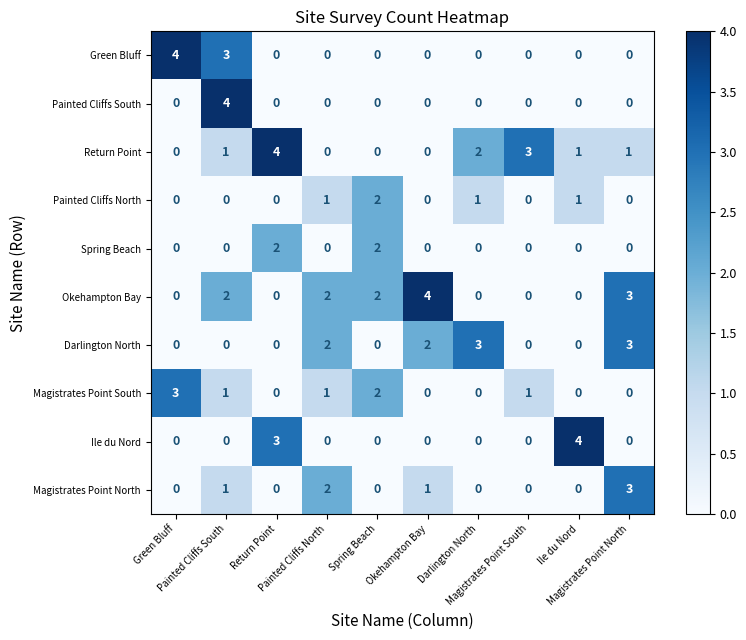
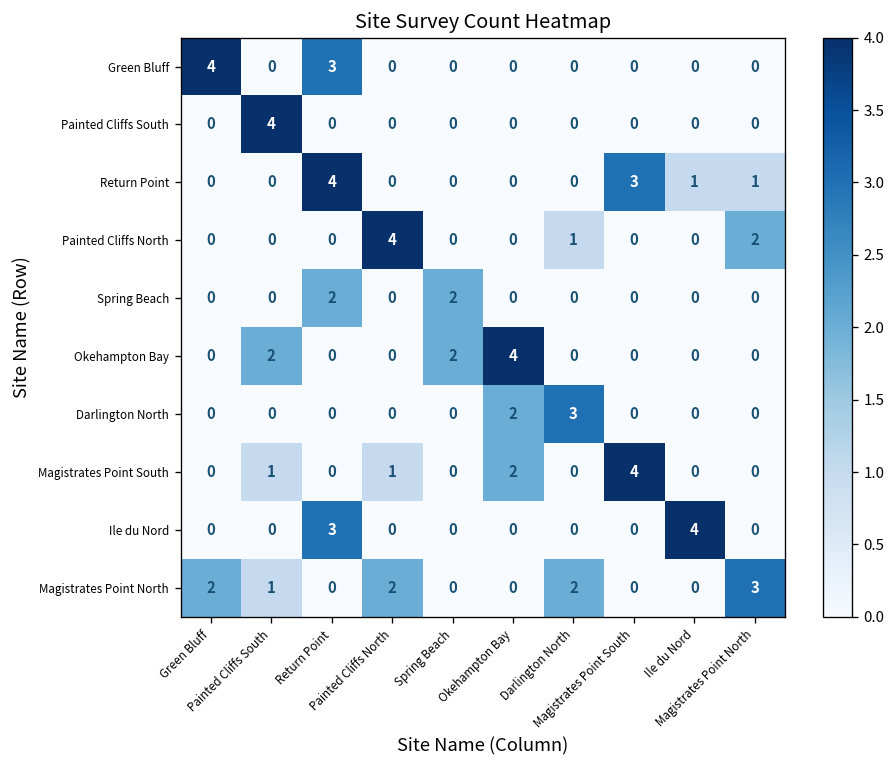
  {
    "Green Bluff": {
      "Green Bluff": 4,
-     "Painted Cliffs South": 3,
-     "Return Point": 0,
+     "Painted Cliffs South": 0,
+     "Return Point": 3,
      "Painted Cliffs North": 0,
      "Spring Beach": 0,
      "Okehampton Bay": 0,
      "Darlington North": 0,
      "Magistrates Point South": 0,
      "Ile du Nord": 0,
      "Magistrates Point North": 0
    },
    "Painted Cliffs South": {
      "Green Bluff": 0,
      "Painted Cliffs South": 4,
      "Return Point": 0,
      "Painted Cliffs North": 0,
      "Spring Beach": 0,
      "Okehampton Bay": 0,
      "Darlington North": 0,
      "Magistrates Point South": 0,
      "Ile du Nord": 0,
      "Magistrates Point North": 0
    },
    "Return Point": {
      "Green Bluff": 0,
-     "Painted Cliffs South": 1,
+     "Painted Cliffs South": 0,
      "Return Point": 4,
      "Painted Cliffs North": 0,
      "Spring Beach": 0,
      "Okehampton Bay": 0,
-     "Darlington North": 2,
+     "Darlington North": 0,
      "Magistrates Point South": 3,
      "Ile du Nord": 1,
      "Magistrates Point North": 1
    },
    "Painted Cliffs North": {
      "Green Bluff": 0,
      "Painted Cliffs South": 0,
      "Return Point": 0,
-     "Painted Cliffs North": 1,
-     "Spring Beach": 2,
+     "Painted Cliffs North": 4,
+     "Spring Beach": 0,
      "Okehampton Bay": 0,
      "Darlington North": 1,
      "Magistrates Point South": 0,
-     "Ile du Nord": 1,
-     "Magistrates Point North": 0
+     "Ile du Nord": 0,
+     "Magistrates Point North": 2
    },
    "Spring Beach": {
      "Green Bluff": 0,
      "Painted Cliffs South": 0,
      "Return Point": 2,
      "Painted Cliffs North": 0,
      "Spring Beach": 2,
      "Okehampton Bay": 0,
      "Darlington North": 0,
      "Magistrates Point South": 0,
      "Ile du Nord": 0,
      "Magistrates Point North": 0
    },
    "Okehampton Bay": {
      "Green Bluff": 0,
      "Painted Cliffs South": 2,
      "Return Point": 0,
-     "Painted Cliffs North": 2,
+     "Painted Cliffs North": 0,
      "Spring Beach": 2,
      "Okehampton Bay": 4,
      "Darlington North": 0,
      "Magistrates Point South": 0,
      "Ile du Nord": 0,
-     "Magistrates Point North": 3
+     "Magistrates Point North": 0
    },
    "Darlington North": {
      "Green Bluff": 0,
      "Painted Cliffs South": 0,
      "Return Point": 0,
-     "Painted Cliffs North": 2,
+     "Painted Cliffs North": 0,
      "Spring Beach": 0,
      "Okehampton Bay": 2,
      "Darlington North": 3,
      "Magistrates Point South": 0,
      "Ile du Nord": 0,
-     "Magistrates Point North": 3
+     "Magistrates Point North": 0
    },
    "Magistrates Point South": {
-     "Green Bluff": 3,
+     "Green Bluff": 0,
      "Painted Cliffs South": 1,
      "Return Point": 0,
      "Painted Cliffs North": 1,
-     "Spring Beach": 2,
-     "Okehampton Bay": 0,
+     "Spring Beach": 0,
+     "Okehampton Bay": 2,
      "Darlington North": 0,
-     "Magistrates Point South": 1,
+     "Magistrates Point South": 4,
      "Ile du Nord": 0,
      "Magistrates Point North": 0
    },
    "Ile du Nord": {
      "Green Bluff": 0,
      "Painted Cliffs South": 0,
      "Return Point": 3,
      "Painted Cliffs North": 0,
      "Spring Beach": 0,
      "Okehampton Bay": 0,
      "Darlington North": 0,
      "Magistrates Point South": 0,
      "Ile du Nord": 4,
      "Magistrates Point North": 0
    },
    "Magistrates Point North": {
-     "Green Bluff": 0,
+     "Green Bluff": 2,
      "Painted Cliffs South": 1,
      "Return Point": 0,
      "Painted Cliffs North": 2,
      "Spring Beach": 0,
-     "Okehampton Bay": 1,
-     "Darlington North": 0,
+     "Okehampton Bay": 0,
+     "Darlington North": 2,
      "Magistrates Point South": 0,
      "Ile du Nord": 0,
      "Magistrates Point North": 3
    }
  }
